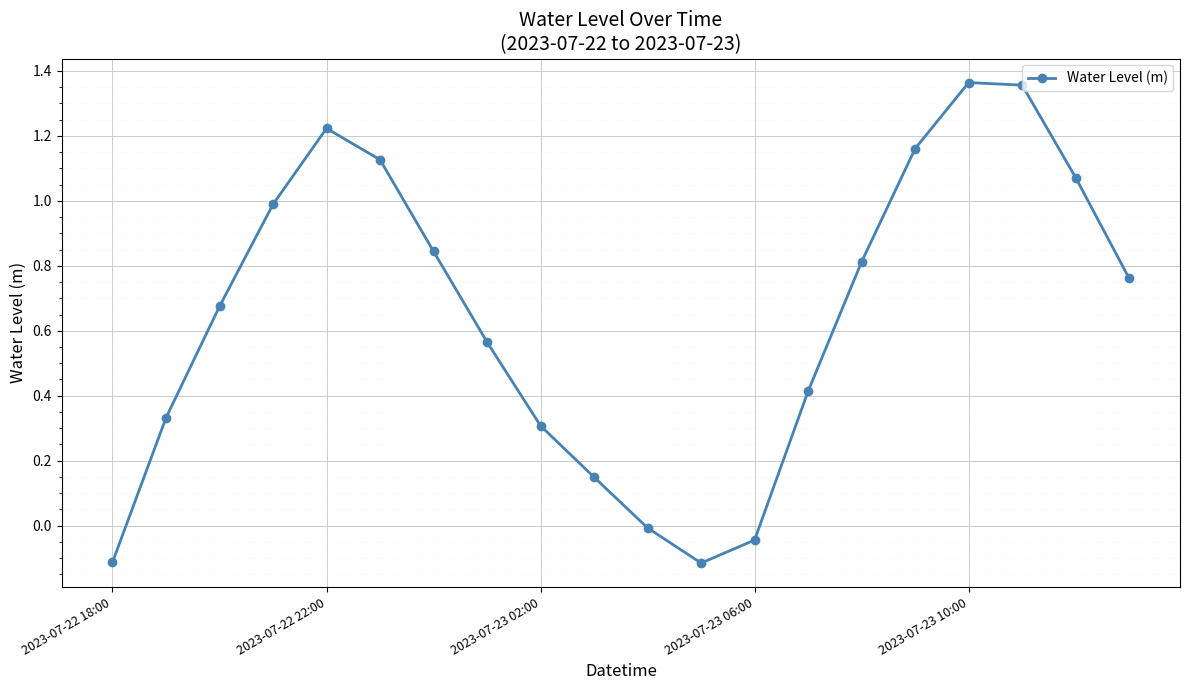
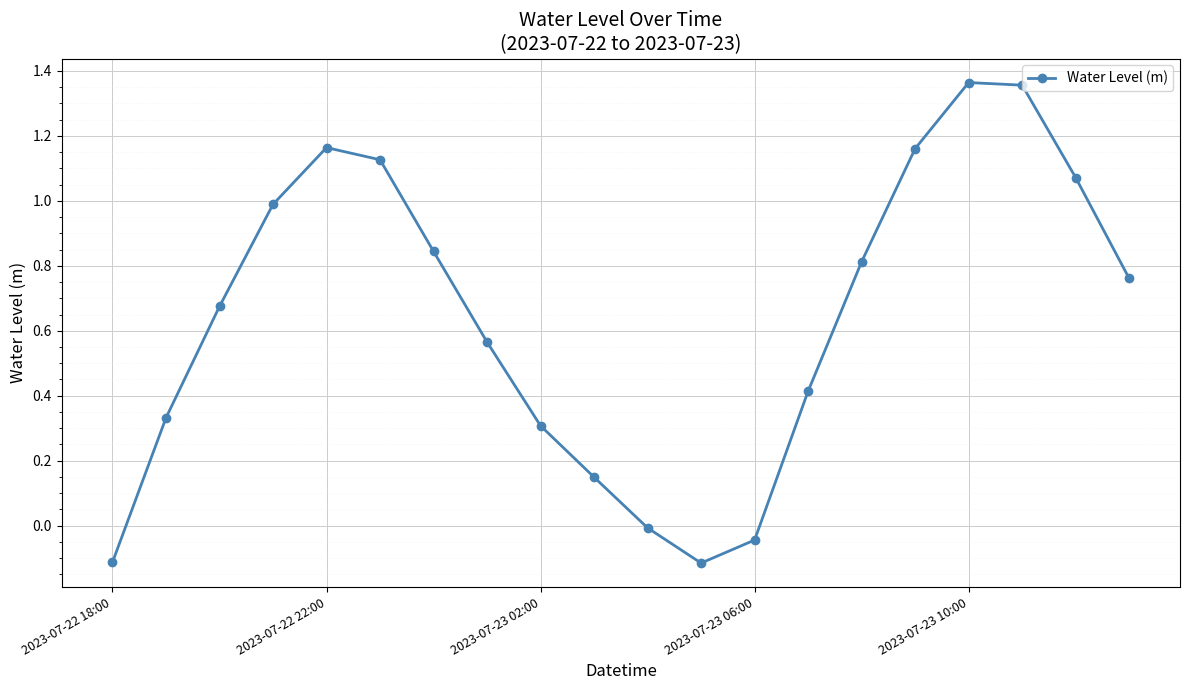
  {
    "2023-07-22 18:00": -0.11,
-   "2023-07-22 22:00": 1.22,
+   "2023-07-22 22:00": 1.16,
    "2023-07-23 02:00": 0.31,
    "2023-07-23 06:00": -0.04,
    "2023-07-23 10:00": 1.36
  }
